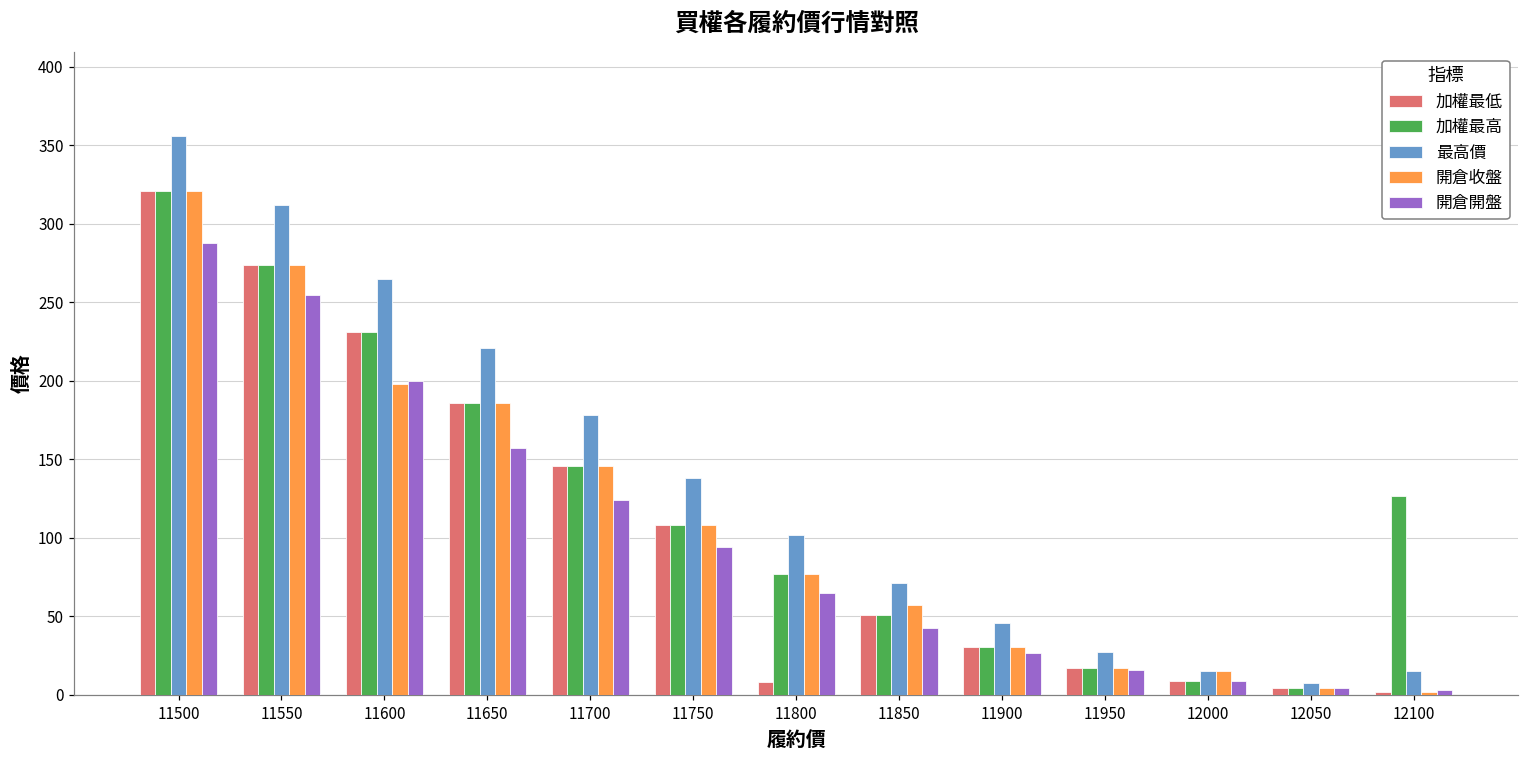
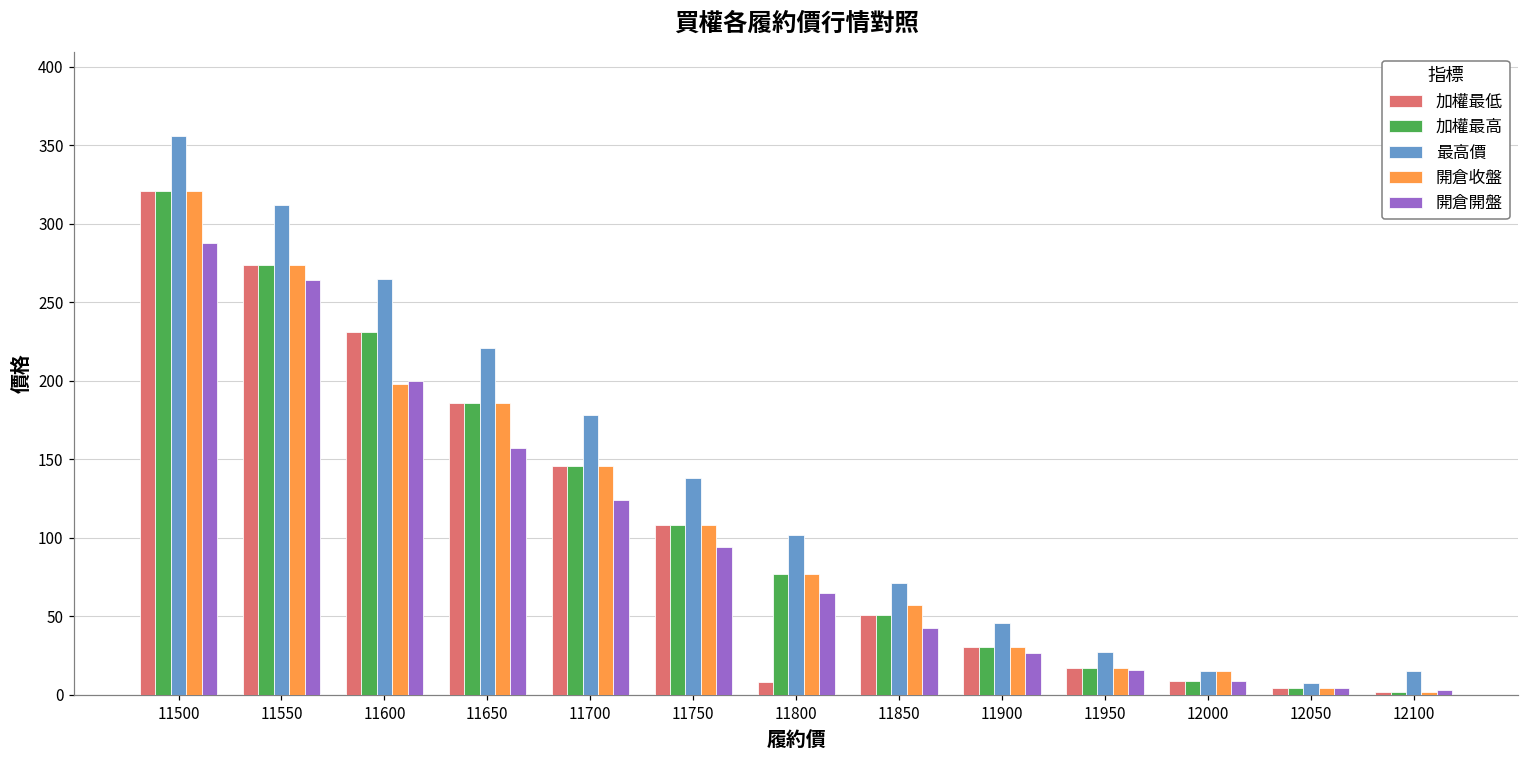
  {
    "加權最低": {
      "11500": 321,
      "11550": 274,
      "11600": 231,
      "11650": 186,
      "11700": 146,
      "11750": 108,
      "11800": 8,
      "11850": 51,
      "11900": 31,
      "11950": 17,
      "12000": 9,
      "12050": 4,
      "12100": 2
    },
    "加權最高": {
      "11500": 321,
      "11550": 274,
      "11600": 231,
      "11650": 186,
      "11700": 146,
      "11750": 108,
      "11800": 77,
      "11850": 51,
      "11900": 31,
      "11950": 17,
      "12000": 9,
      "12050": 4,
-     "12100": 127
+     "12100": 2
    },
    "最高價": {
      "11500": 356,
      "11550": 312,
      "11600": 265,
      "11650": 221,
      "11700": 178,
      "11750": 138,
      "11800": 102,
      "11850": 71,
      "11900": 46,
      "11950": 28,
      "12000": 15,
      "12050": 8,
      "12100": 15
    },
    "開倉收盤": {
      "11500": 321,
      "11550": 274,
      "11600": 198,
      "11650": 186,
      "11700": 146,
      "11750": 108,
      "11800": 77,
      "11850": 57,
      "11900": 31,
      "11950": 17,
      "12000": 16,
      "12050": 4,
      "12100": 2
    },
    "開倉開盤": {
      "11500": 288,
-     "11550": 255,
+     "11550": 264,
      "11600": 200,
      "11650": 157,
      "11700": 124,
      "11750": 94,
      "11800": 65,
      "11850": 43,
      "11900": 27,
      "11950": 16,
      "12000": 9,
      "12050": 4,
      "12100": 3
    }
  }
